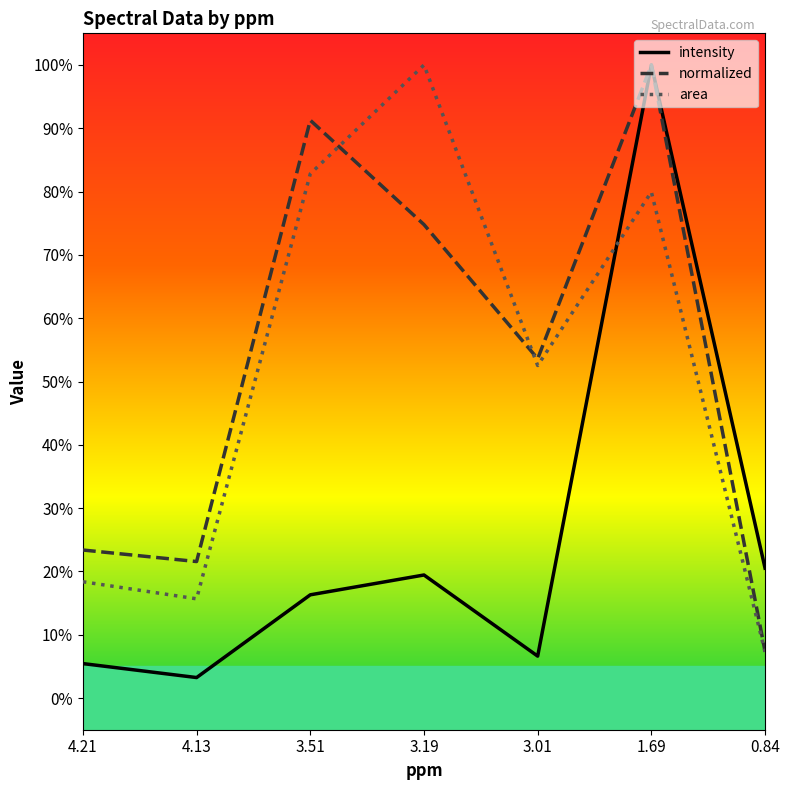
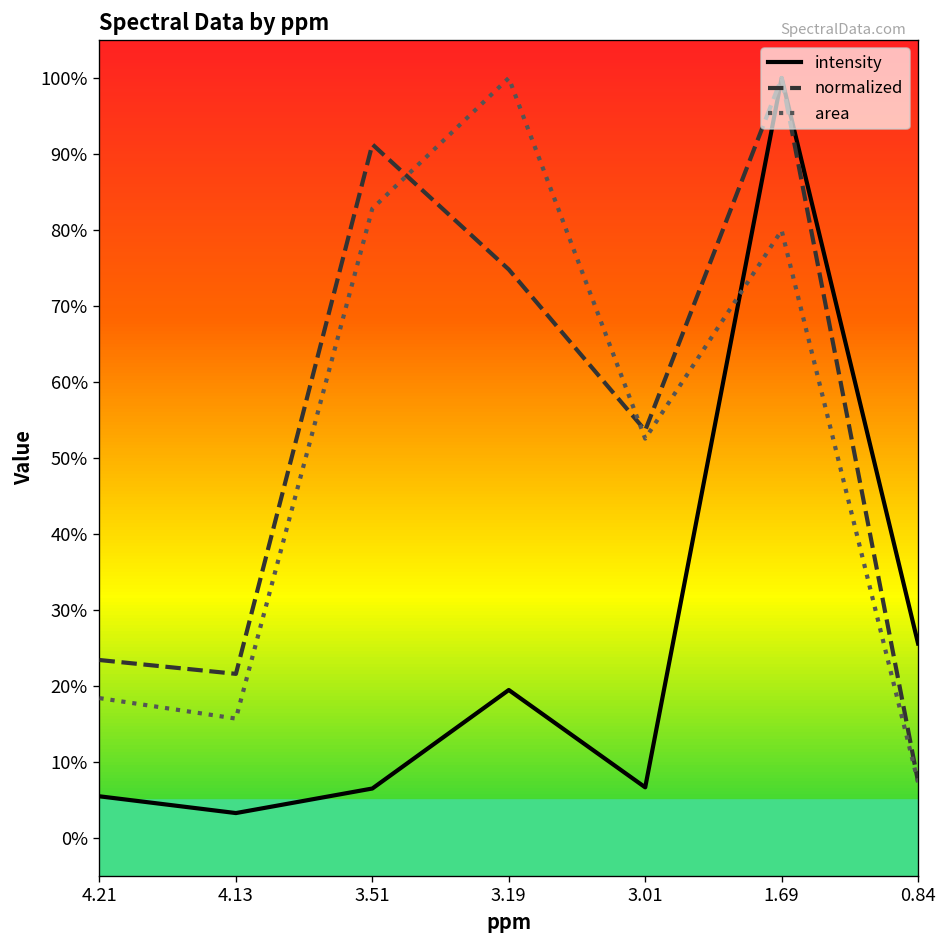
  {
    "intensity": {
      "4.21": "5%",
-     "3.51": "16%",
+     "3.51": "6%",
      "3.19": "19%",
      "3.01": "7%",
-     "0.84": "21%"
+     "0.84": "26%"
    }
  }
